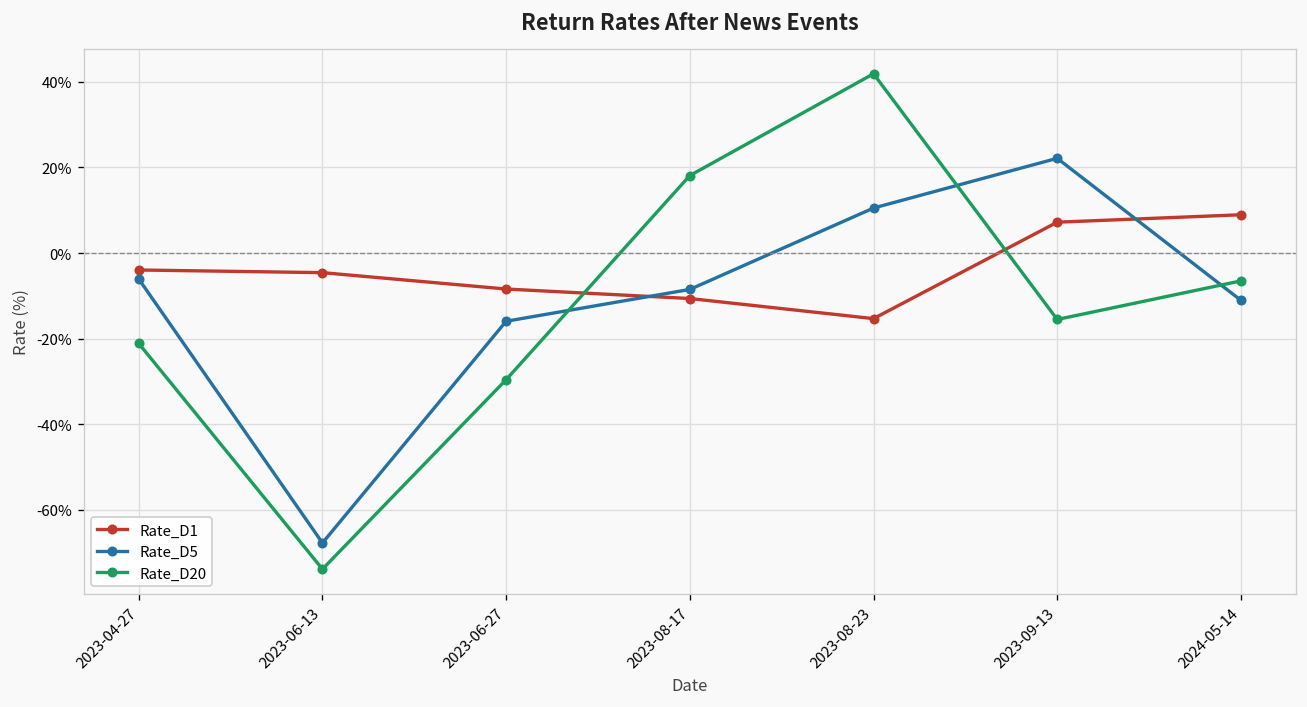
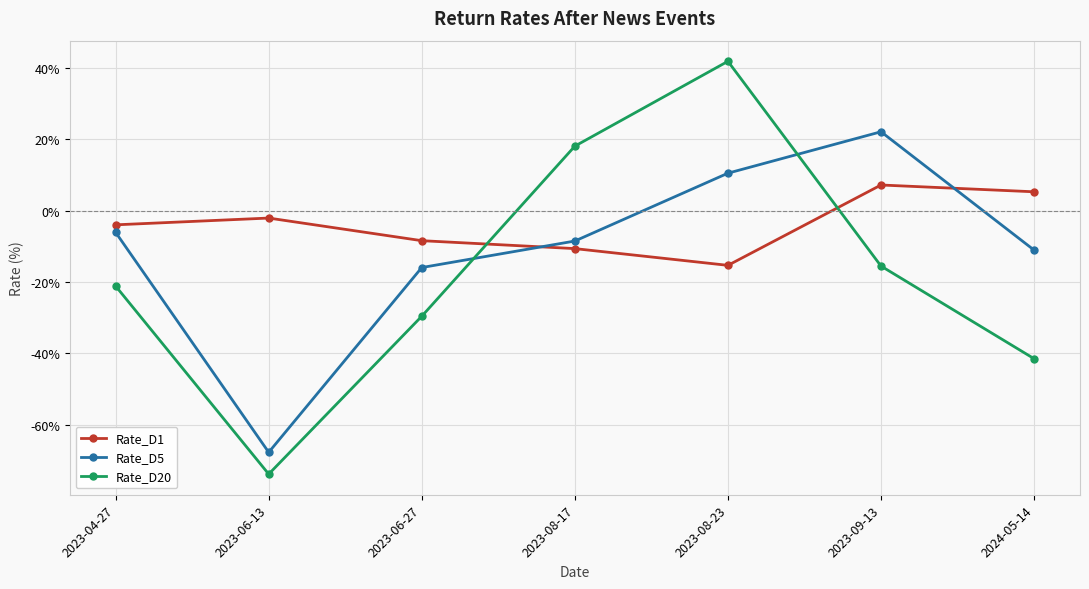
  {
    "Rate_D1": {
      "2023-04-27": "-4%",
-     "2023-06-13": "-5%",
+     "2023-06-13": "-2%",
      "2023-06-27": "-8%",
      "2023-08-17": "-11%",
      "2023-08-23": "-15%",
      "2023-09-13": "7%",
-     "2024-05-14": "9%"
+     "2024-05-14": "5%"
    },
    "Rate_D5": {
      "2023-04-27": "-6%",
      "2023-06-13": "-68%",
      "2023-06-27": "-16%",
      "2023-08-17": "-9%",
      "2023-08-23": "11%",
      "2023-09-13": "22%",
      "2024-05-14": "-11%"
    },
    "Rate_D20": {
      "2023-04-27": "-21%",
      "2023-06-13": "-74%",
      "2023-06-27": "-30%",
      "2023-08-17": "18%",
      "2023-08-23": "42%",
      "2023-09-13": "-16%",
-     "2024-05-14": "-7%"
+     "2024-05-14": "-42%"
    }
  }
